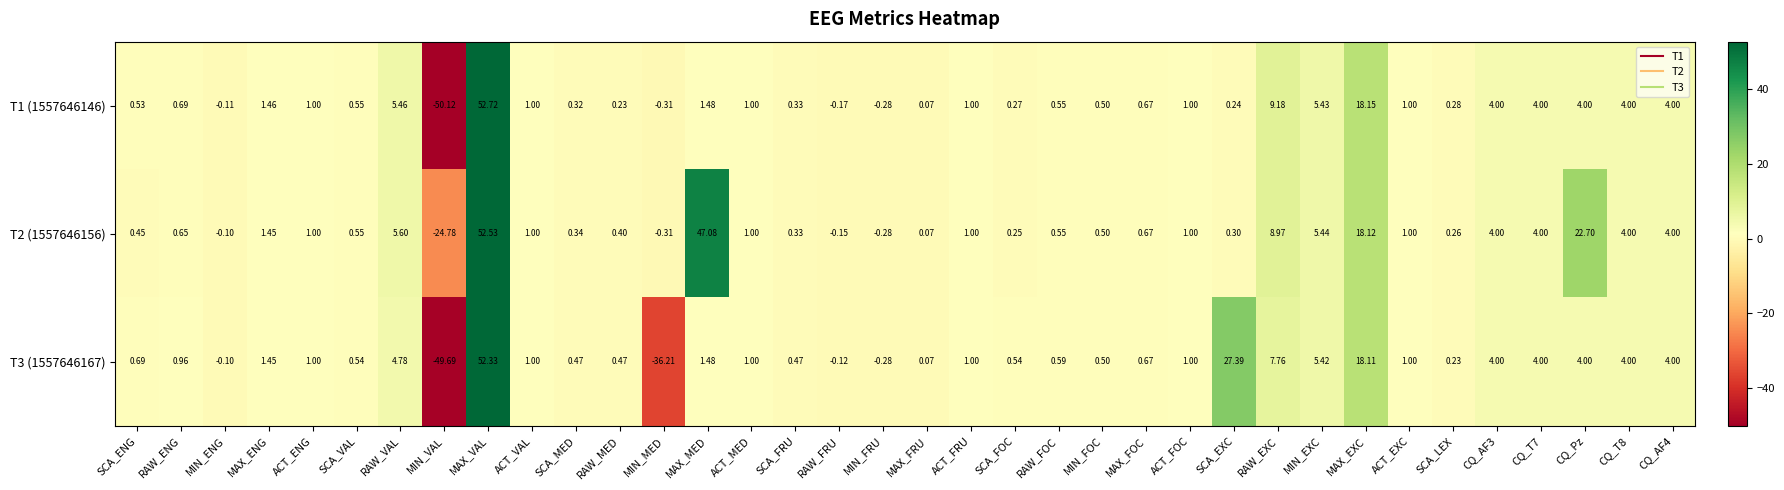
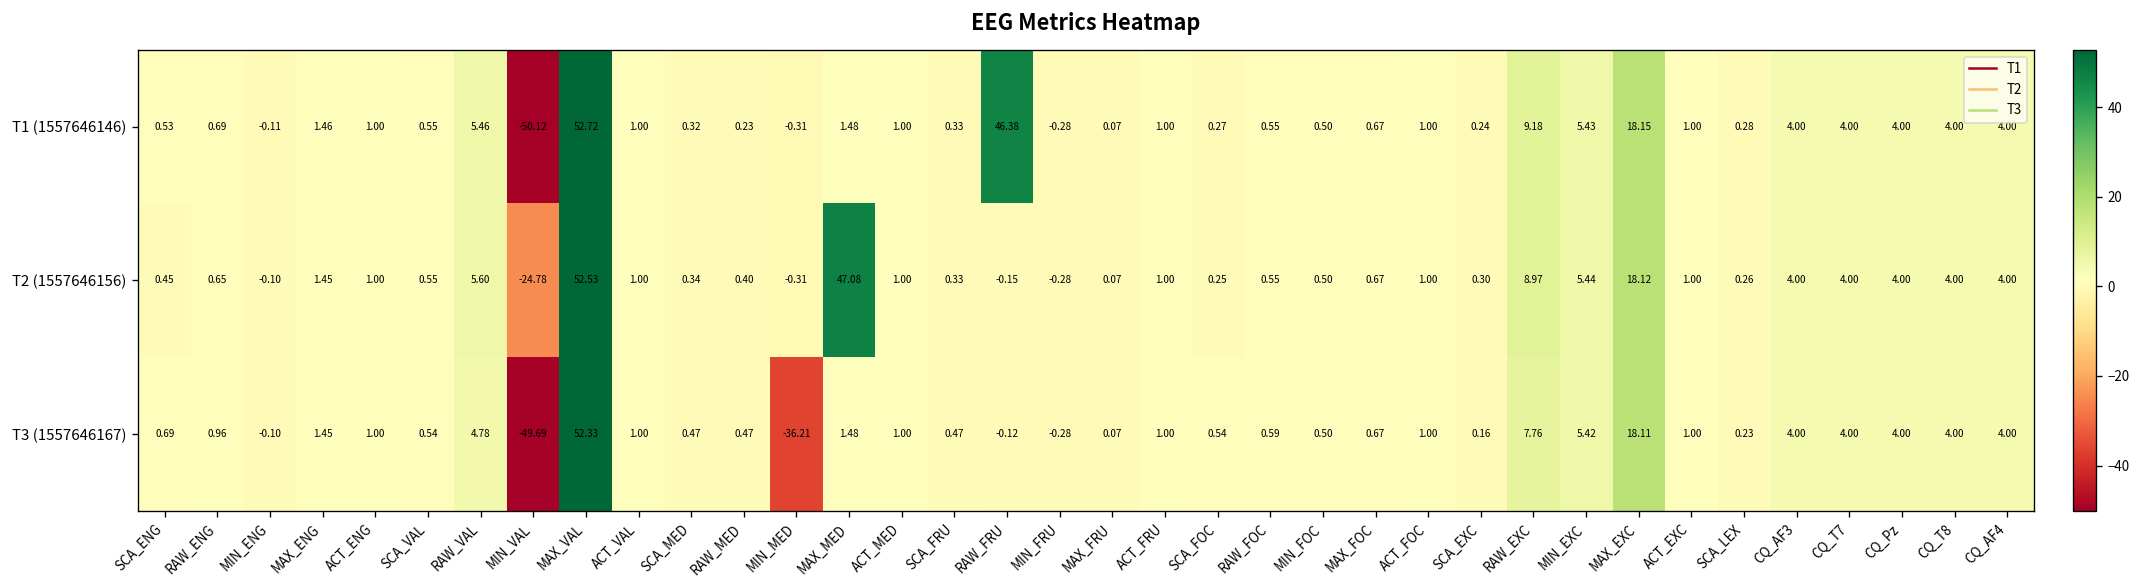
  {
    "T1 (1557646146)": {
      "SCA_ENG": 0.53,
      "RAW_ENG": 0.69,
      "MIN_ENG": -0.11,
      "MAX_ENG": 1.46,
      "ACT_ENG": 1.00,
      "SCA_VAL": 0.55,
      "RAW_VAL": 5.46,
      "MIN_VAL": -50.12,
      "MAX_VAL": 52.72,
      "ACT_VAL": 1.00,
      "SCA_MED": 0.32,
      "RAW_MED": 0.23,
      "MIN_MED": -0.31,
      "MAX_MED": 1.48,
      "ACT_MED": 1.00,
      "SCA_FRU": 0.33,
-     "RAW_FRU": -0.17,
+     "RAW_FRU": 46.38,
      "MIN_FRU": -0.28,
      "MAX_FRU": 0.07,
      "ACT_FRU": 1.00,
      "SCA_FOC": 0.27,
      "RAW_FOC": 0.55,
      "MIN_FOC": 0.50,
      "MAX_FOC": 0.67,
      "ACT_FOC": 1.00,
      "SCA_EXC": 0.24,
      "RAW_EXC": 9.18,
      "MIN_EXC": 5.43,
      "MAX_EXC": 18.15,
      "ACT_EXC": 1.00,
      "SCA_LEX": 0.28,
      "CQ_AF3": 4.00,
      "CQ_T7": 4.00,
      "CQ_Pz": 4.00,
      "CQ_T8": 4.00,
      "CQ_AF4": 4.00
    },
    "T2 (1557646156)": {
      "SCA_ENG": 0.45,
      "RAW_ENG": 0.65,
      "MIN_ENG": -0.10,
      "MAX_ENG": 1.45,
      "ACT_ENG": 1.00,
      "SCA_VAL": 0.55,
      "RAW_VAL": 5.60,
      "MIN_VAL": -24.78,
      "MAX_VAL": 52.53,
      "ACT_VAL": 1.00,
      "SCA_MED": 0.34,
      "RAW_MED": 0.40,
      "MIN_MED": -0.31,
      "MAX_MED": 47.08,
      "ACT_MED": 1.00,
      "SCA_FRU": 0.33,
      "RAW_FRU": -0.15,
      "MIN_FRU": -0.28,
      "MAX_FRU": 0.07,
      "ACT_FRU": 1.00,
      "SCA_FOC": 0.25,
      "RAW_FOC": 0.55,
      "MIN_FOC": 0.50,
      "MAX_FOC": 0.67,
      "ACT_FOC": 1.00,
      "SCA_EXC": 0.30,
      "RAW_EXC": 8.97,
      "MIN_EXC": 5.44,
      "MAX_EXC": 18.12,
      "ACT_EXC": 1.00,
      "SCA_LEX": 0.26,
      "CQ_AF3": 4.00,
      "CQ_T7": 4.00,
-     "CQ_Pz": 22.70,
+     "CQ_Pz": 4.00,
      "CQ_T8": 4.00,
      "CQ_AF4": 4.00
    },
    "T3 (1557646167)": {
      "SCA_ENG": 0.69,
      "RAW_ENG": 0.96,
      "MIN_ENG": -0.10,
      "MAX_ENG": 1.45,
      "ACT_ENG": 1.00,
      "SCA_VAL": 0.54,
      "RAW_VAL": 4.78,
      "MIN_VAL": -49.69,
      "MAX_VAL": 52.33,
      "ACT_VAL": 1.00,
      "SCA_MED": 0.47,
      "RAW_MED": 0.47,
      "MIN_MED": -36.21,
      "MAX_MED": 1.48,
      "ACT_MED": 1.00,
      "SCA_FRU": 0.47,
      "RAW_FRU": -0.12,
      "MIN_FRU": -0.28,
      "MAX_FRU": 0.07,
      "ACT_FRU": 1.00,
      "SCA_FOC": 0.54,
      "RAW_FOC": 0.59,
      "MIN_FOC": 0.50,
      "MAX_FOC": 0.67,
      "ACT_FOC": 1.00,
-     "SCA_EXC": 27.39,
+     "SCA_EXC": 0.16,
      "RAW_EXC": 7.76,
      "MIN_EXC": 5.42,
      "MAX_EXC": 18.11,
      "ACT_EXC": 1.00,
      "SCA_LEX": 0.23,
      "CQ_AF3": 4.00,
      "CQ_T7": 4.00,
      "CQ_Pz": 4.00,
      "CQ_T8": 4.00,
      "CQ_AF4": 4.00
    }
  }
